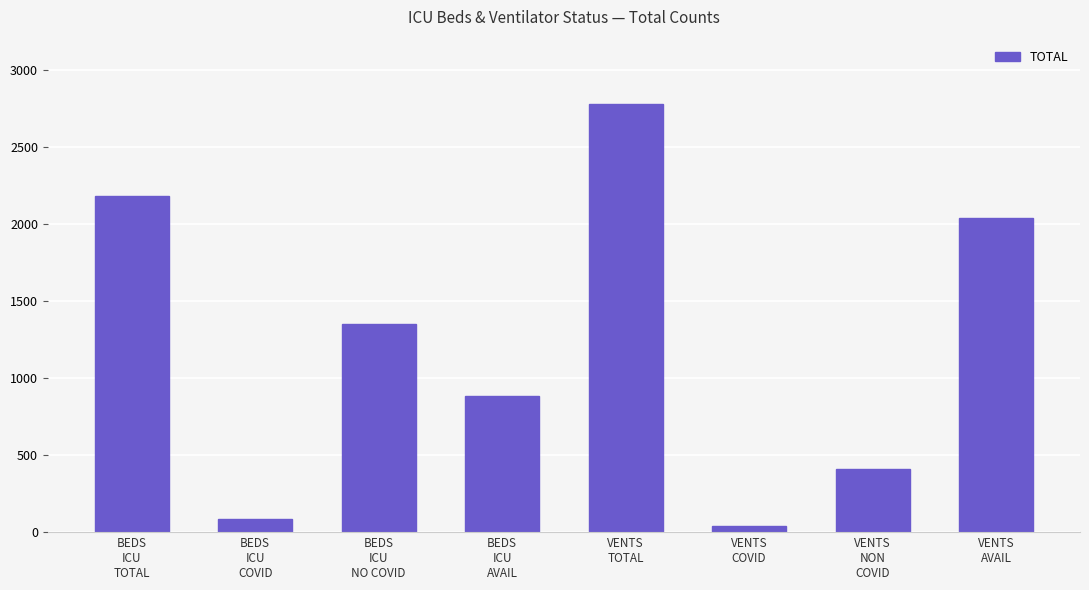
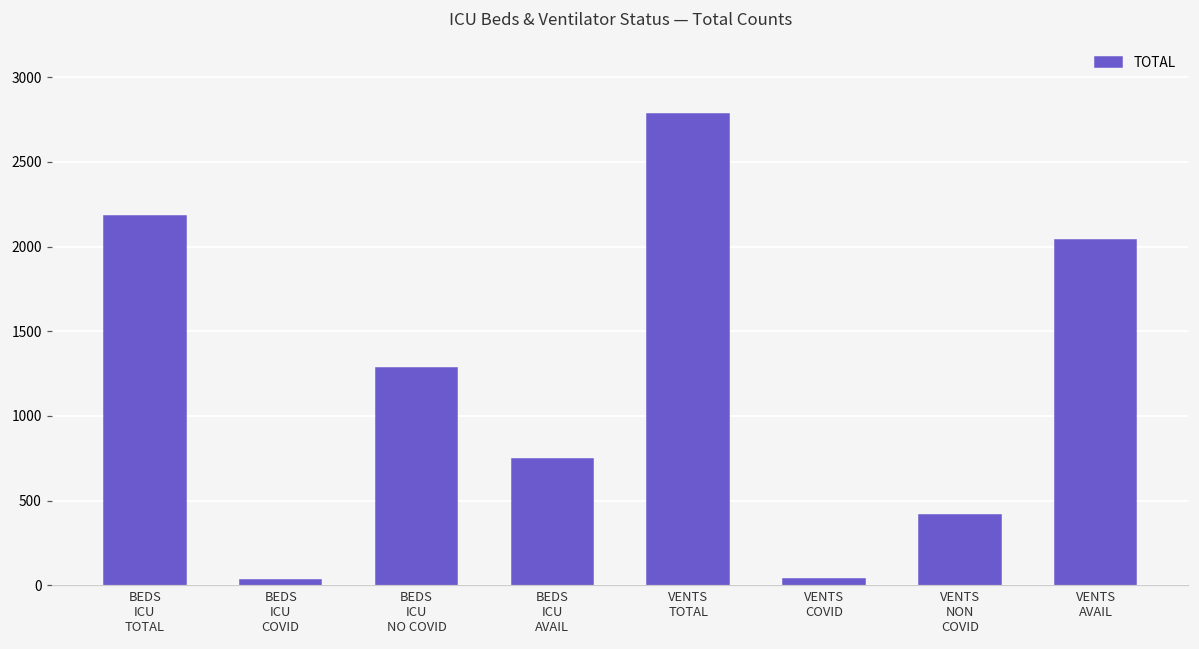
  {
    "BEDS ICU TOTAL": 2180,
-   "BEDS ICU COVID": 90,
-   "BEDS ICU NO COVID": 1350,
-   "BEDS ICU AVAIL": 880,
+   "BEDS ICU COVID": 30,
+   "BEDS ICU NO COVID": 1290,
+   "BEDS ICU AVAIL": 740,
    "VENTS TOTAL": 2780,
    "VENTS COVID": 40,
    "VENTS NON COVID": 410,
    "VENTS AVAIL": 2040
  }
